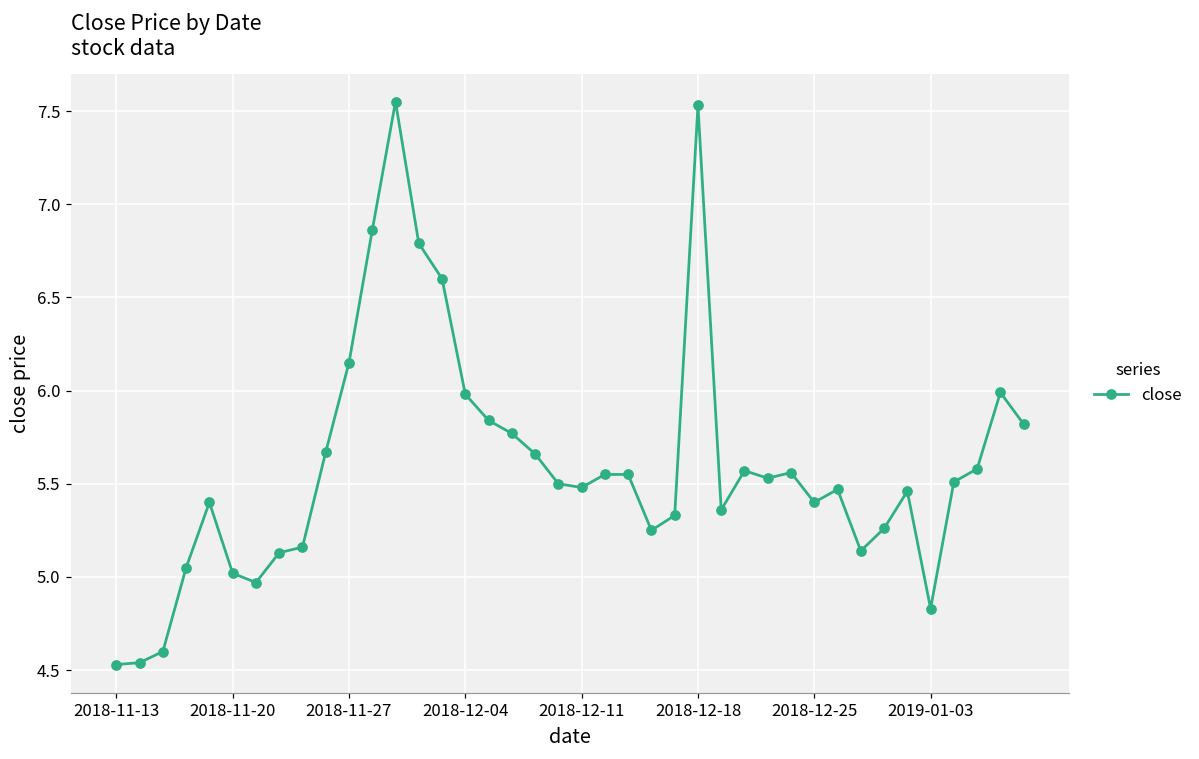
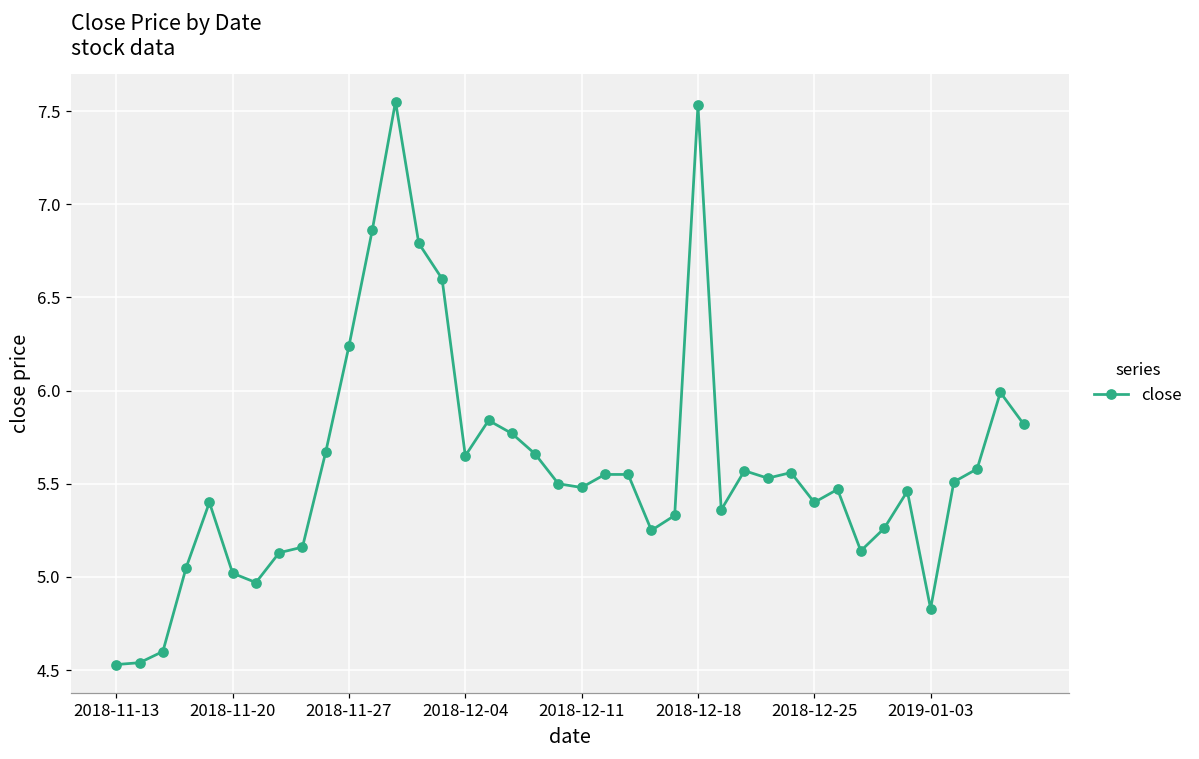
  {
    "2018-11-13": 4.53,
    "2018-11-20": 5.02,
-   "2018-11-27": 6.15,
-   "2018-12-04": 5.98,
+   "2018-11-27": 6.24,
+   "2018-12-04": 5.65,
    "2018-12-11": 5.48,
    "2018-12-18": 7.53,
    "2018-12-25": 5.40,
    "2019-01-03": 4.83
  }
